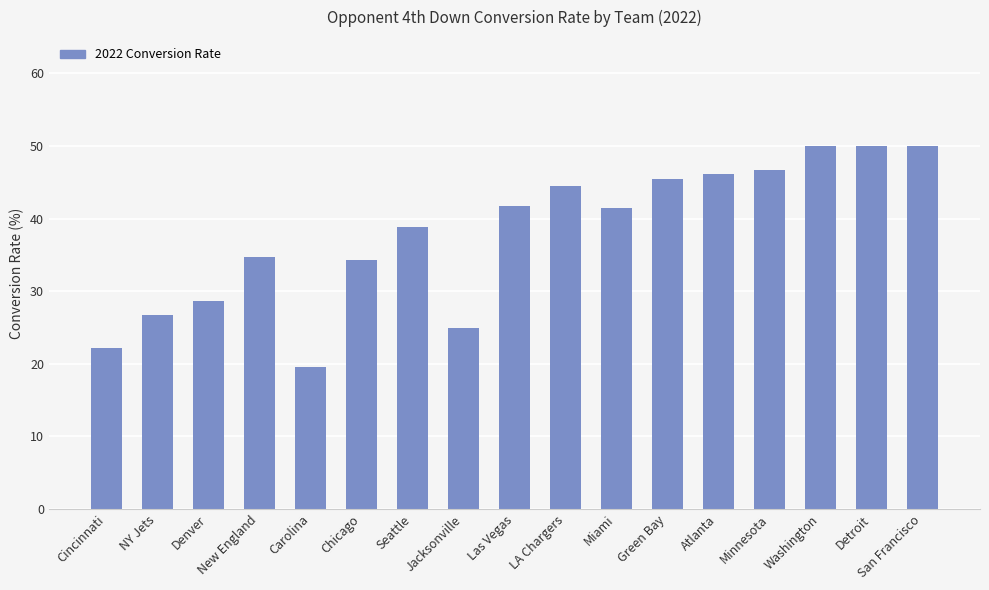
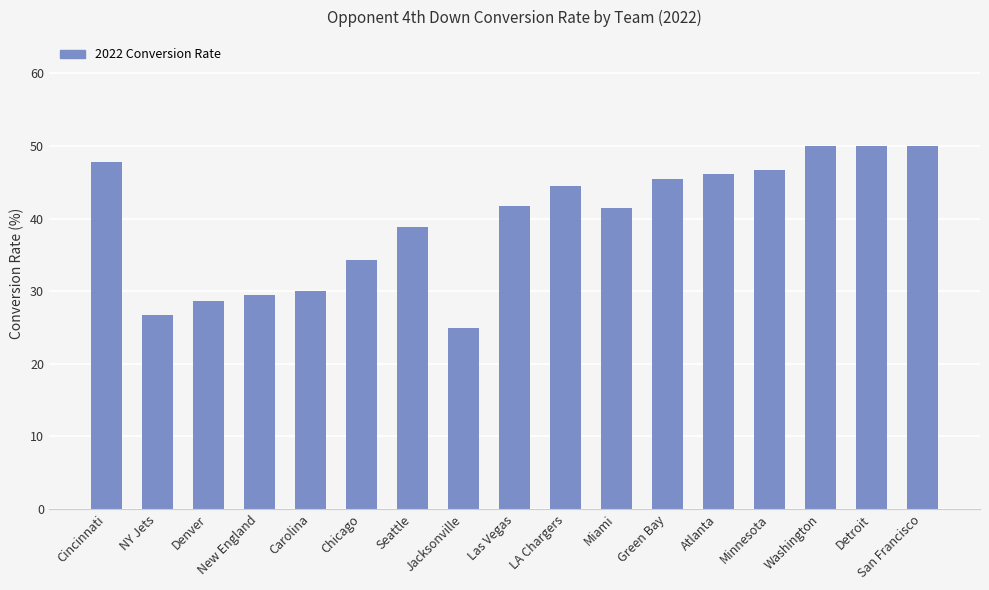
  {
-   "Cincinnati": 22,
+   "Cincinnati": 48,
    "NY Jets": 27,
    "Denver": 29,
-   "New England": 35,
-   "Carolina": 20,
+   "New England": 29,
+   "Carolina": 30,
    "Chicago": 34,
    "Seattle": 39,
    "Jacksonville": 25,
    "Las Vegas": 42,
    "LA Chargers": 44,
    "Miami": 41,
    "Green Bay": 45,
    "Atlanta": 46,
    "Minnesota": 47,
    "Washington": 50,
    "Detroit": 50,
    "San Francisco": 50
  }
